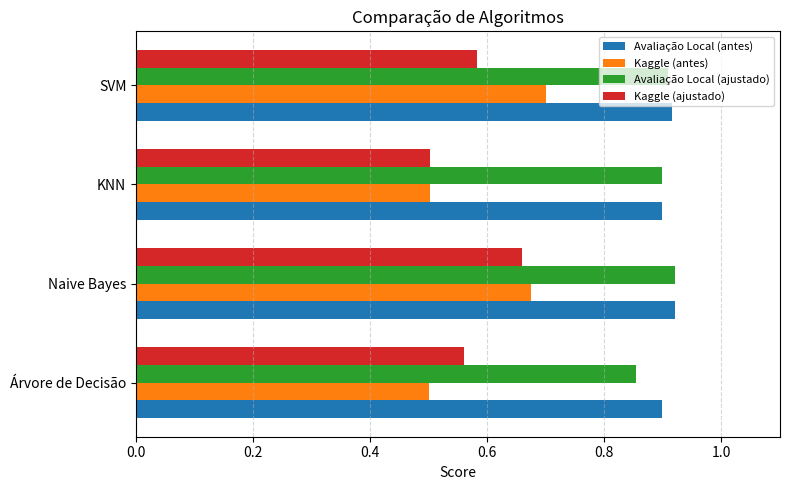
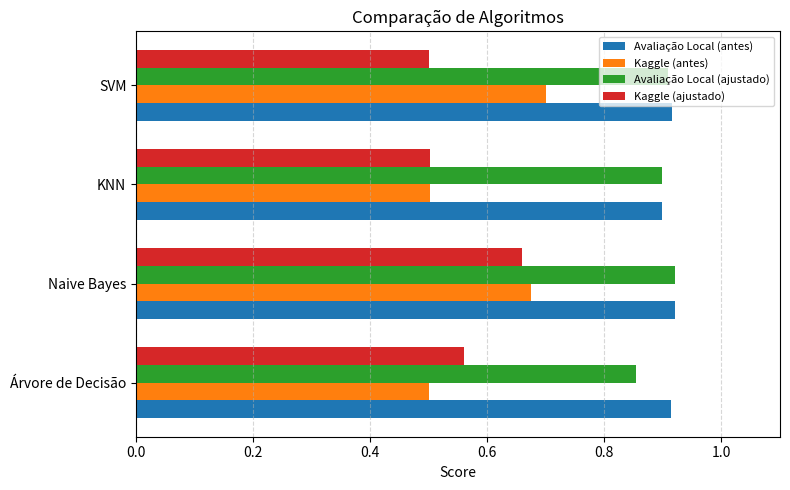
  {
    "Avaliação Local (antes)": {
      "SVM": 0.91,
      "KNN": 0.90,
      "Naive Bayes": 0.92,
-     "Árvore de Decisão": 0.90
+     "Árvore de Decisão": 0.91
    },
    "Kaggle (antes)": {
      "SVM": 0.70,
      "KNN": 0.50,
      "Naive Bayes": 0.68,
      "Árvore de Decisão": 0.50
    },
    "Avaliação Local (ajustado)": {
      "KNN": 0.90,
      "Naive Bayes": 0.92,
      "Árvore de Decisão": 0.85
    },
    "Kaggle (ajustado)": {
-     "SVM": 0.58,
+     "SVM": 0.50,
      "KNN": 0.50,
      "Naive Bayes": 0.66,
      "Árvore de Decisão": 0.56
    }
  }
